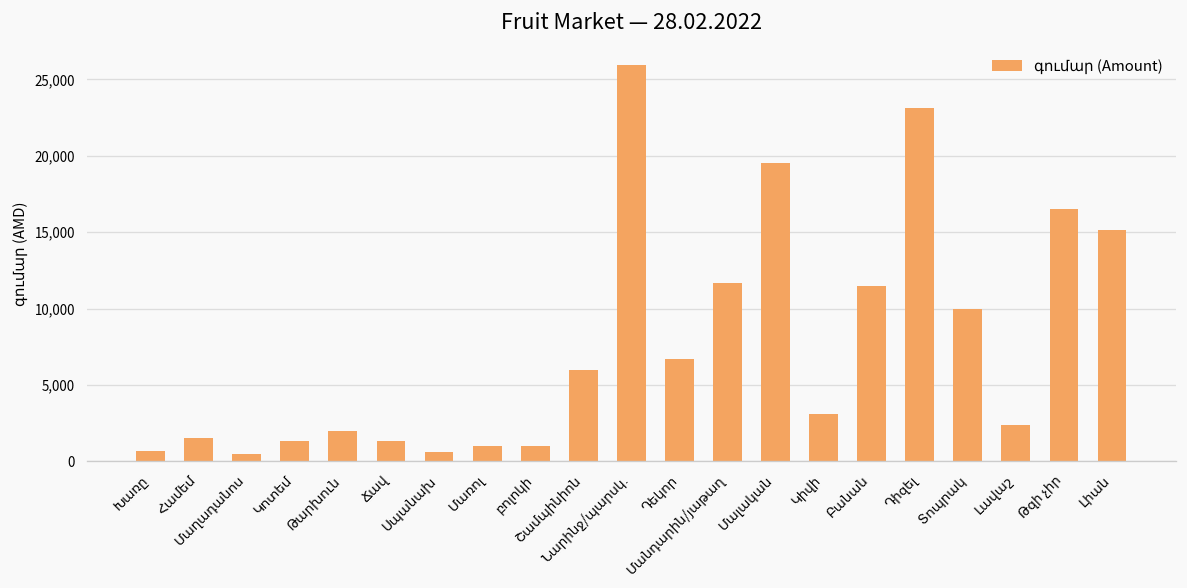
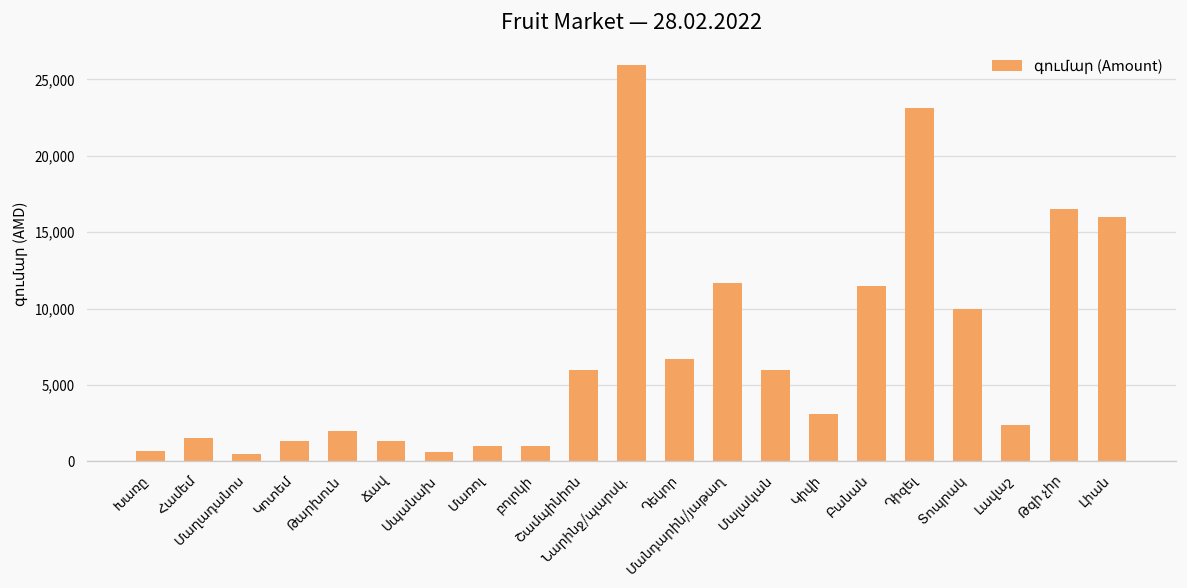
  {
    "Խառը": "700",
    "Համեմ": "1,500",
    "Մաղադանոս": "500",
    "Կոտեմ": "1,400",
    "Թարխուն": "2,000",
    "Ճավ": "1,400",
    "Սպանախ": "600",
    "Մառոլ": "1,000",
    "բոլոկի": "1,000",
    "Շամպինիոն": "6,000",
    "Նարինջ/պարսկ․": "25,900",
    "Դեկոր": "6,700",
    "Մանդարին/յաթաղ": "11,700",
-   "Մալական": "19,500",
+   "Մալական": "6,000",
    "Կիվի": "3,100",
    "Բանան": "11,500",
    "Դիզել": "23,100",
    "Տոպրակ": "10,000",
    "Լավաշ": "2,400",
    "Թզի չիր": "16,500",
-   "Լիան": "15,100"
+   "Լիան": "16,000"
  }
